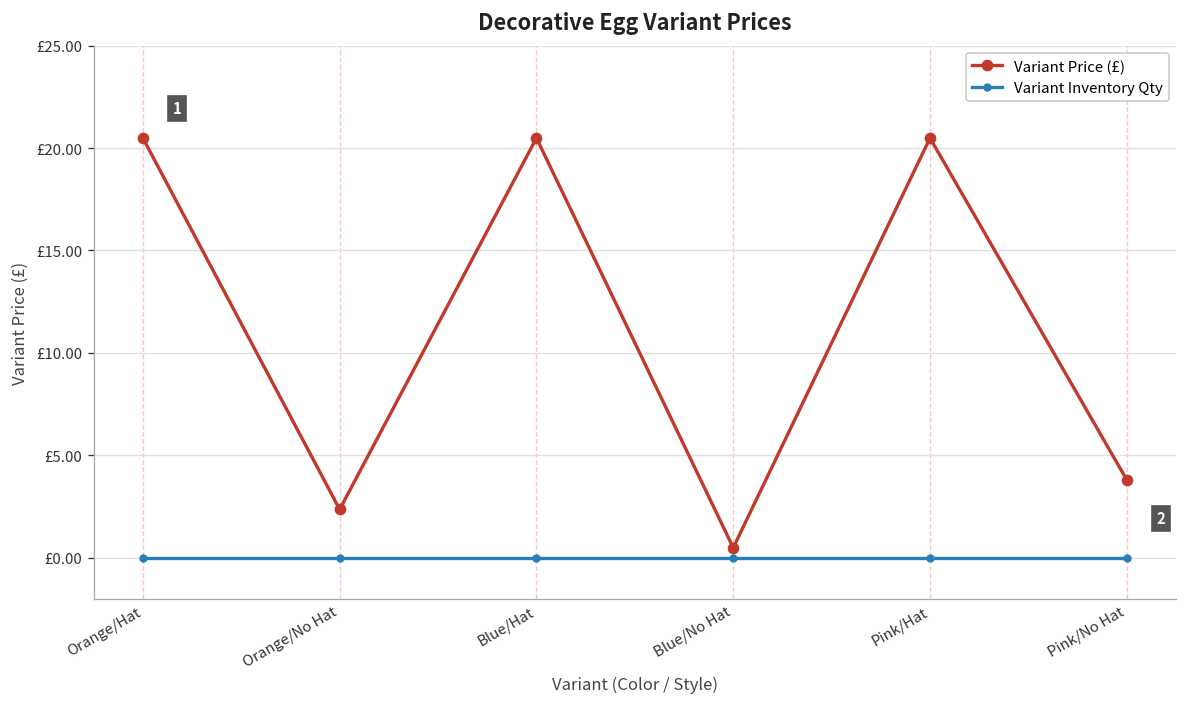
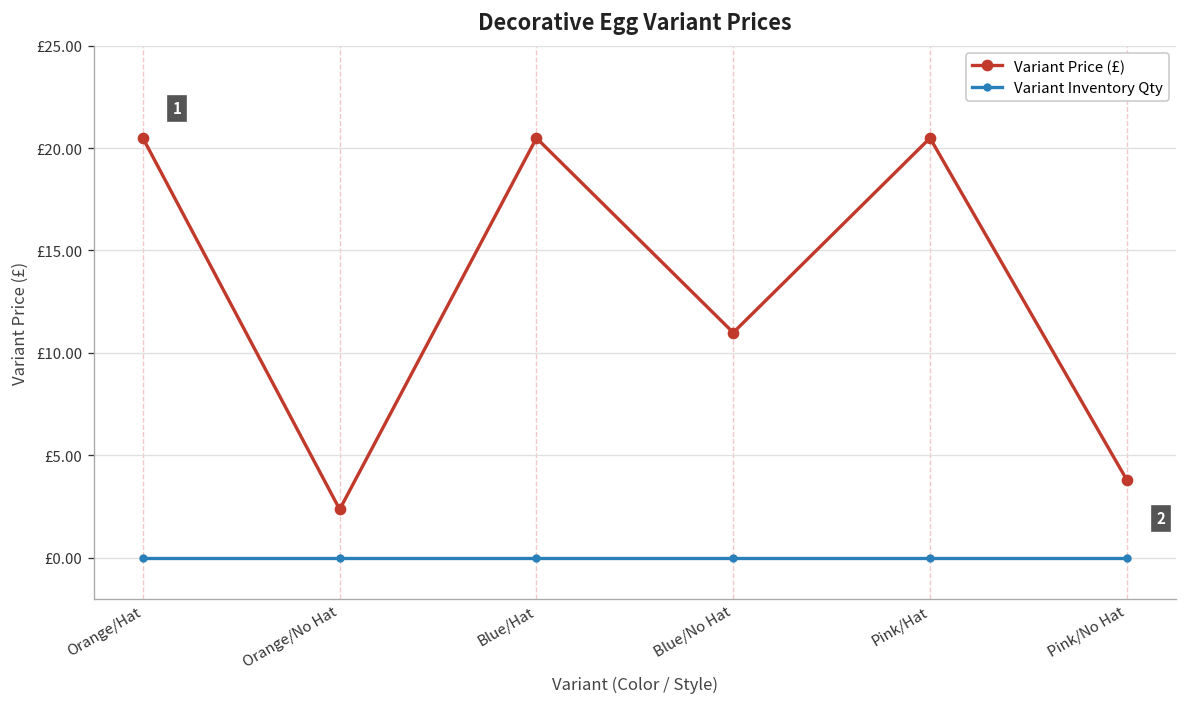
  {
    "Variant Price (£)": {
      "Orange/Hat": "£20.5",
      "Orange/No Hat": "£2.4",
      "Blue/Hat": "£20.5",
-     "Blue/No Hat": "£0.5",
+     "Blue/No Hat": "£11.0",
      "Pink/Hat": "£20.5",
      "Pink/No Hat": "£3.8"
    },
    "Variant Inventory Qty": {
      "Orange/Hat": "£0.0",
      "Orange/No Hat": "£0.0",
      "Blue/Hat": "£0.0",
      "Blue/No Hat": "£0.0",
      "Pink/Hat": "£0.0",
      "Pink/No Hat": "£0.0"
    }
  }
